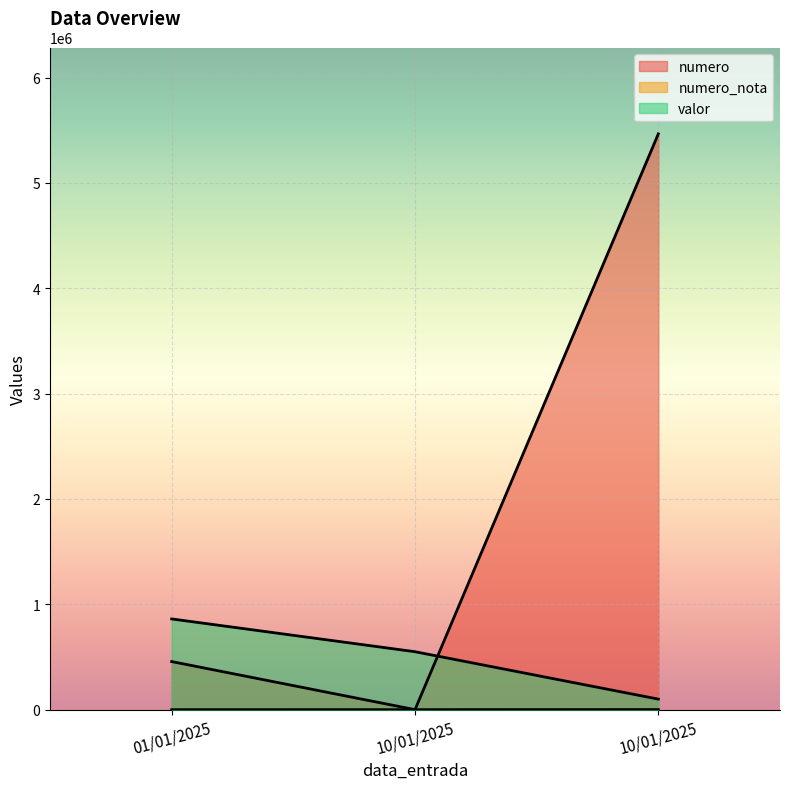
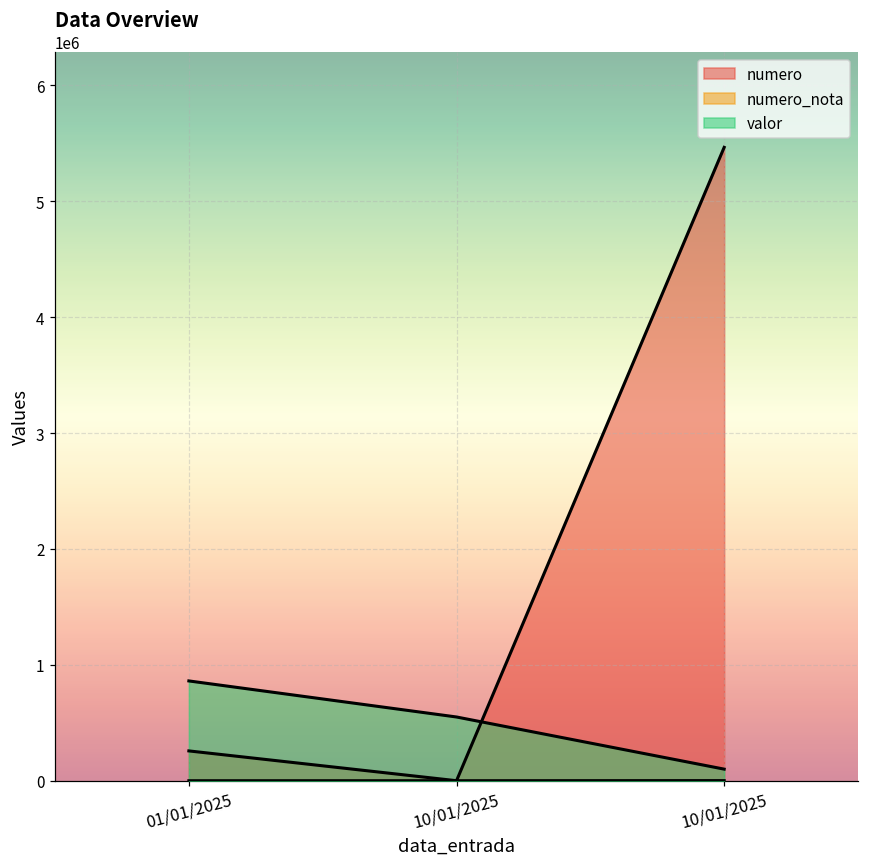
  {
    "numero": {
-     "01/01/2025": 460000
+     "01/01/2025": 260000
    },
    "numero_nota": {
      "01/01/2025": 0
    },
    "valor": {
      "01/01/2025": 860000
    }
  }
